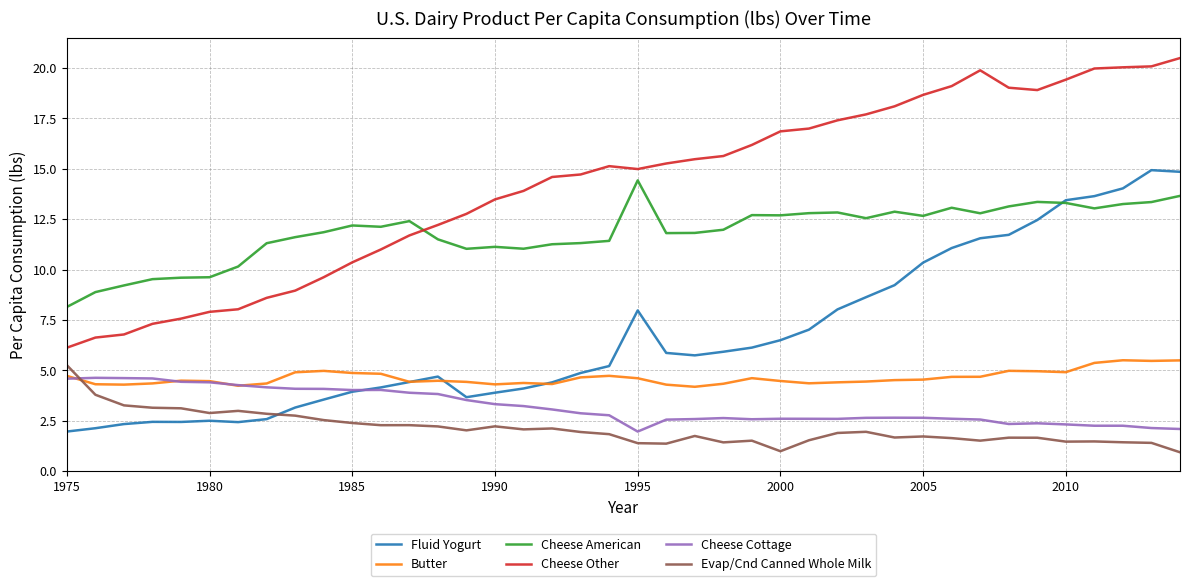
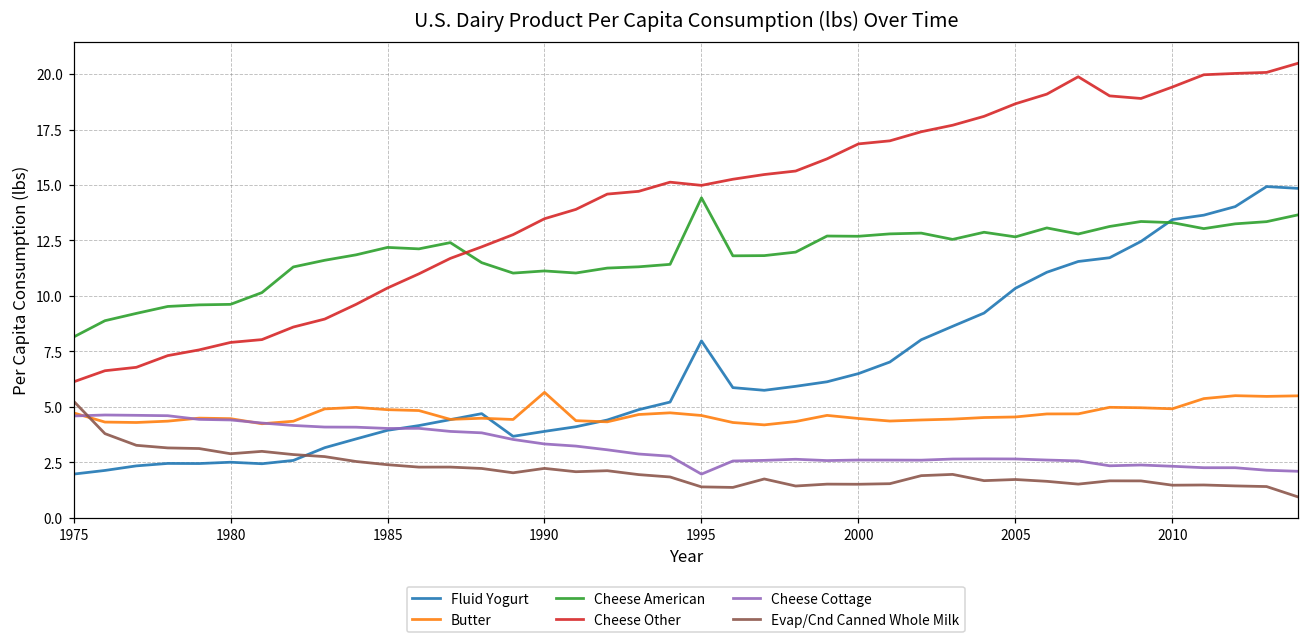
  {
    "Fluid Yogurt": {
      "1975": 2.0,
      "1980": 2.5,
      "1990": 3.9,
      "1995": 8.0,
      "2000": 6.5,
      "2005": 10.3,
      "2010": 13.4
    },
    "Butter": {
      "1975": 4.7,
      "1985": 4.9,
-     "1990": 4.3,
+     "1990": 5.7,
      "1995": 4.6,
      "2000": 4.5,
      "2005": 4.5,
      "2010": 4.9
    },
    "Cheese American": {
      "1975": 8.1,
      "1980": 9.6,
      "1985": 12.2,
      "1990": 11.1,
      "1995": 14.4,
      "2000": 12.7,
      "2005": 12.7,
      "2010": 13.3
    },
    "Cheese Other": {
      "1975": 6.1,
      "1980": 7.9,
      "1985": 10.4,
      "1990": 13.5,
      "1995": 15.0,
      "2000": 16.9,
      "2005": 18.7,
      "2010": 19.4
    },
    "Cheese Cottage": {
      "1975": 4.6,
      "1990": 3.3,
      "1995": 2.0,
      "2000": 2.6,
      "2005": 2.7,
      "2010": 2.3
    },
    "Evap/Cnd Canned Whole Milk": {
      "1975": 5.3,
      "1980": 2.9,
      "1985": 2.4,
      "1990": 2.2,
      "1995": 1.4,
-     "2000": 1.0,
+     "2000": 1.5,
      "2005": 1.7,
      "2010": 1.5
    }
  }
